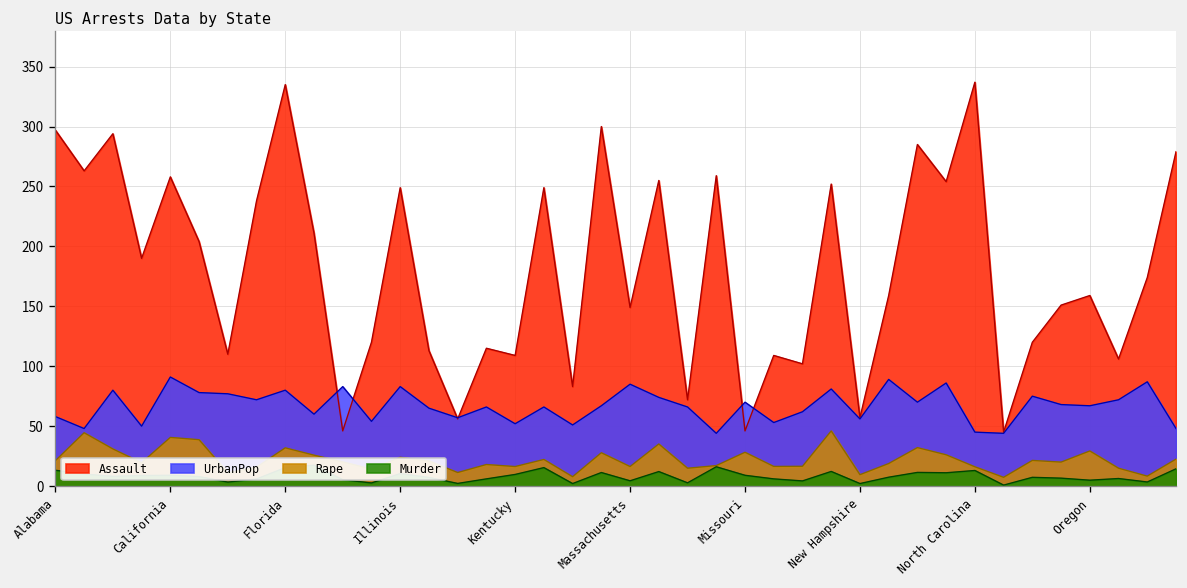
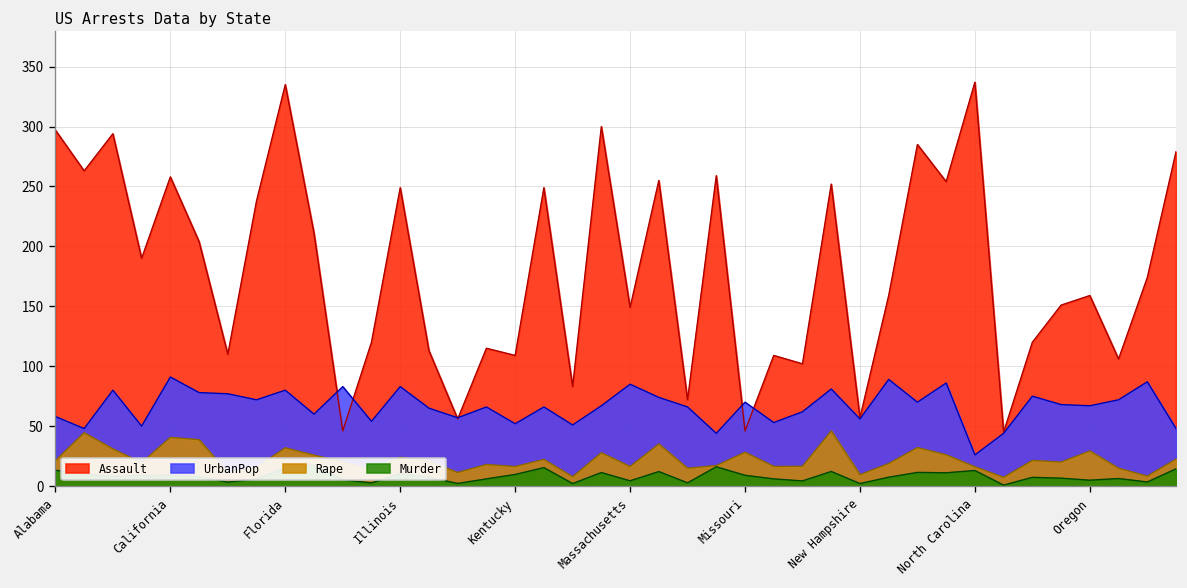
  {
    "Assault": {
      "Alabama": 300,
      "California": 260,
      "Florida": 340,
      "Illinois": 250,
      "Kentucky": 110,
      "Massachusetts": 150,
      "Missouri": 50,
      "North Carolina": 340,
      "Oregon": 160
    },
    "UrbanPop": {
      "Alabama": 60,
      "California": 90,
      "Florida": 80,
      "Illinois": 80,
      "Kentucky": 50,
      "Massachusetts": 90,
      "Missouri": 70,
-     "North Carolina": 50,
+     "North Carolina": 30,
      "Oregon": 70
    },
    "Rape": {
      "Alabama": 20,
      "California": 40,
      "Florida": 30,
      "Illinois": 20,
      "Kentucky": 20,
      "Massachusetts": 20,
      "Missouri": 30,
      "New Hampshire": 10,
      "North Carolina": 20,
      "Oregon": 30
    },
    "Murder": {
      "Alabama": 10,
      "Kentucky": 10,
      "Massachusetts": 0,
      "Missouri": 10,
      "New Hampshire": 0,
      "North Carolina": 10,
      "Oregon": 0
    }
  }
